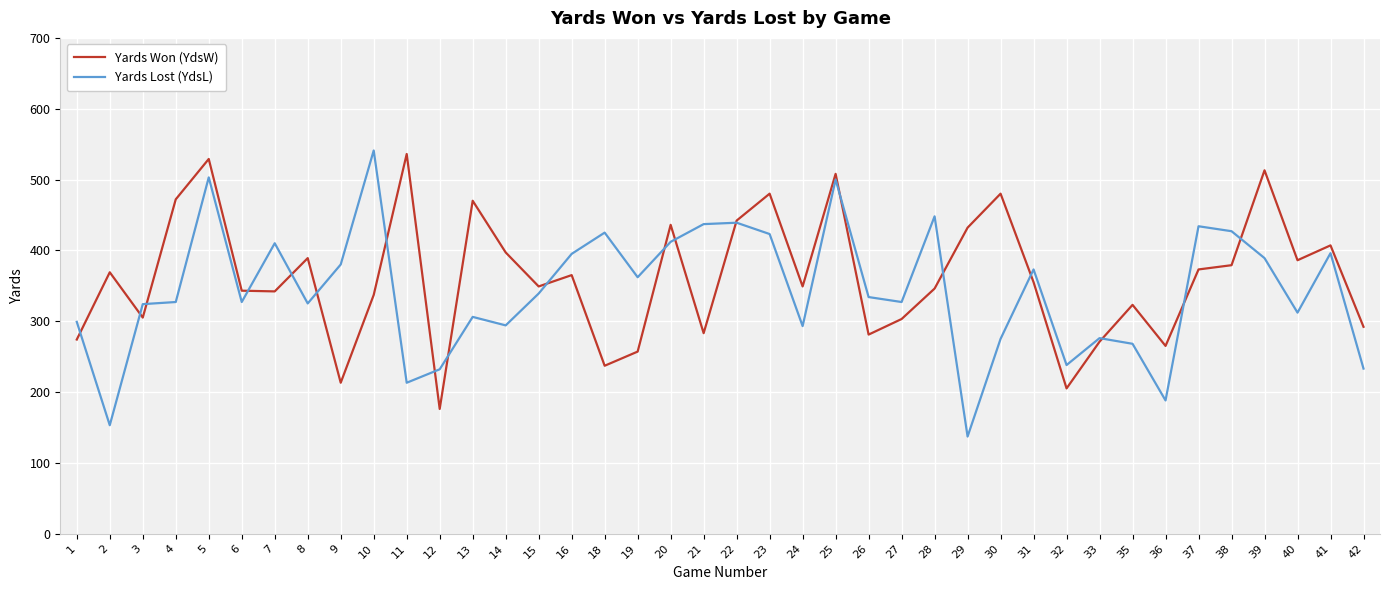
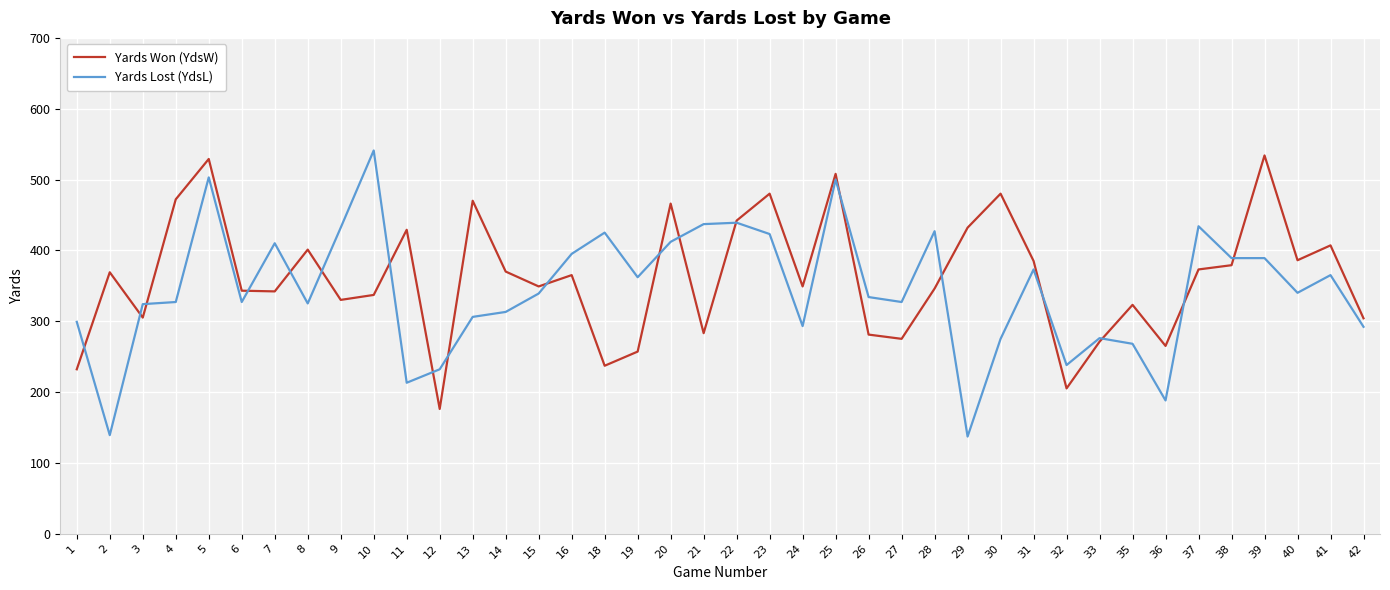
  {
    "Yards Won (YdsW)": {
-     "1": 270,
+     "1": 230,
      "2": 370,
      "3": 310,
      "4": 470,
      "5": 530,
      "6": 340,
      "7": 340,
-     "8": 390,
-     "9": 210,
+     "8": 400,
+     "9": 330,
      "10": 340,
-     "11": 540,
+     "11": 430,
      "12": 180,
      "13": 470,
-     "14": 400,
+     "14": 370,
      "15": 350,
      "16": 370,
      "18": 240,
      "19": 260,
-     "20": 440,
+     "20": 470,
      "21": 280,
      "23": 480,
      "24": 350,
      "25": 510,
      "26": 280,
-     "27": 300,
+     "27": 280,
      "28": 350,
      "29": 430,
      "30": 480,
-     "31": 360,
+     "31": 390,
      "32": 210,
      "33": 270,
      "35": 320,
      "36": 270,
      "37": 370,
      "38": 380,
-     "39": 510,
+     "39": 530,
      "40": 390,
      "41": 410,
-     "42": 290
+     "42": 300
    },
    "Yards Lost (YdsL)": {
      "1": 300,
-     "2": 150,
+     "2": 140,
      "3": 320,
      "4": 330,
      "5": 500,
      "6": 330,
      "7": 410,
      "8": 330,
-     "9": 380,
+     "9": 430,
      "10": 540,
      "11": 210,
      "12": 230,
      "13": 310,
-     "14": 290,
+     "14": 310,
      "15": 340,
      "16": 400,
      "18": 430,
      "19": 360,
      "20": 410,
      "21": 440,
      "23": 420,
      "24": 290,
      "25": 500,
      "26": 330,
      "27": 330,
-     "28": 450,
+     "28": 430,
      "29": 140,
      "30": 280,
      "31": 370,
      "32": 240,
      "33": 280,
      "35": 270,
      "36": 190,
      "37": 430,
-     "38": 430,
+     "38": 390,
      "39": 390,
-     "40": 310,
-     "41": 400,
-     "42": 230
+     "40": 340,
+     "41": 370,
+     "42": 290
    }
  }
